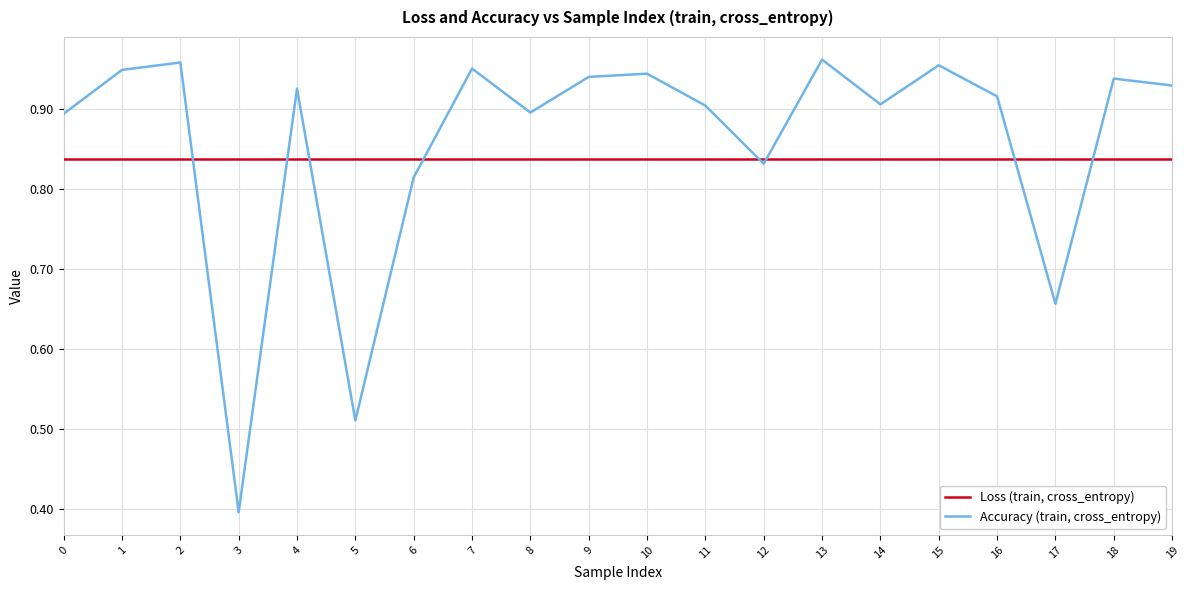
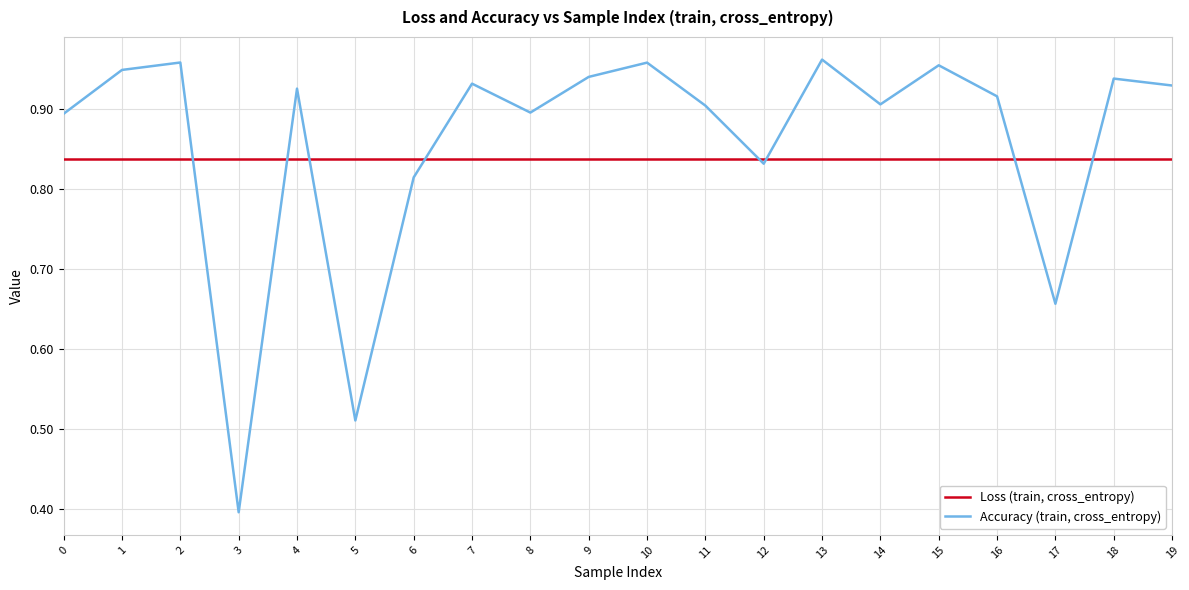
  {
    "Loss (train, cross_entropy)": {
      "0": 0.84,
      "1": 0.84,
      "2": 0.84,
      "3": 0.84,
      "4": 0.84,
      "5": 0.84,
      "6": 0.84,
      "7": 0.84,
      "8": 0.84,
      "9": 0.84,
      "10": 0.84,
      "11": 0.84,
      "12": 0.84,
      "13": 0.84,
      "14": 0.84,
      "15": 0.84,
      "16": 0.84,
      "17": 0.84,
      "18": 0.84,
      "19": 0.84
    },
    "Accuracy (train, cross_entropy)": {
      "0": 0.89,
      "1": 0.95,
      "2": 0.96,
      "3": 0.40,
      "4": 0.93,
      "5": 0.51,
      "6": 0.81,
-     "7": 0.95,
+     "7": 0.93,
      "8": 0.90,
      "9": 0.94,
-     "10": 0.94,
+     "10": 0.96,
      "11": 0.90,
      "12": 0.83,
      "13": 0.96,
      "14": 0.91,
      "15": 0.95,
      "16": 0.92,
      "17": 0.66,
      "18": 0.94,
      "19": 0.93
    }
  }
